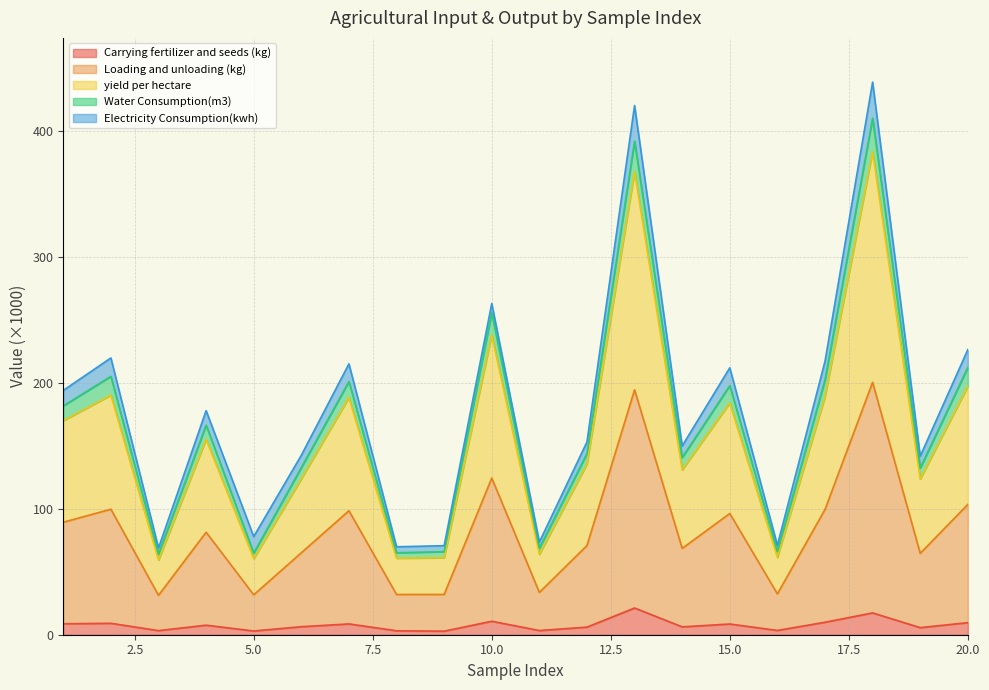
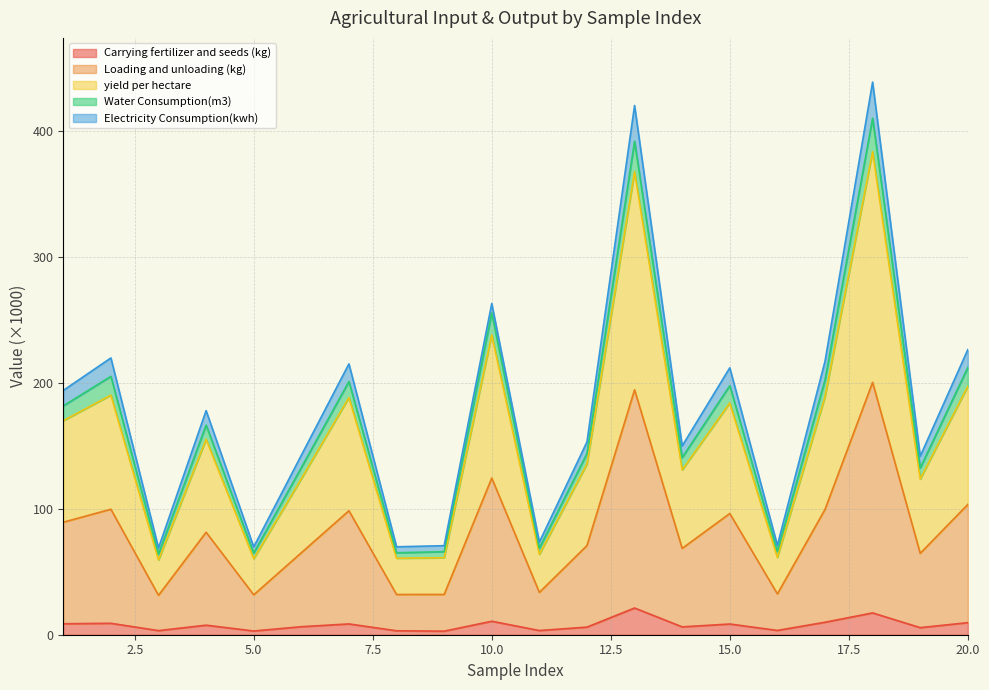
  {
    "Water Consumption(m3)": {
      "5.0": 4,
      "10.0": 17,
      "15.0": 14,
      "20.0": 15
    },
    "Electricity Consumption(kwh)": {
-     "5.0": 13,
+     "5.0": 5,
      "10.0": 7,
      "15.0": 14,
      "20.0": 14
    }
  }
